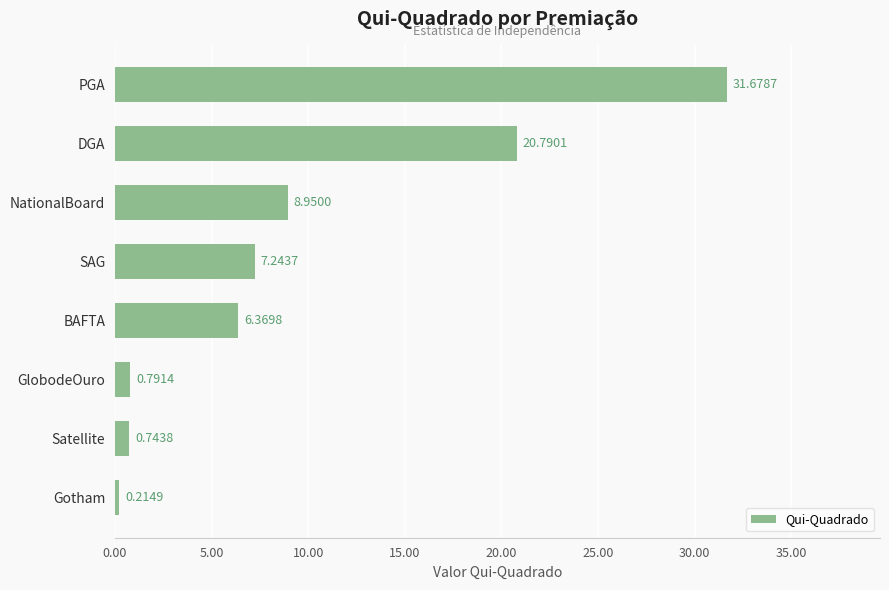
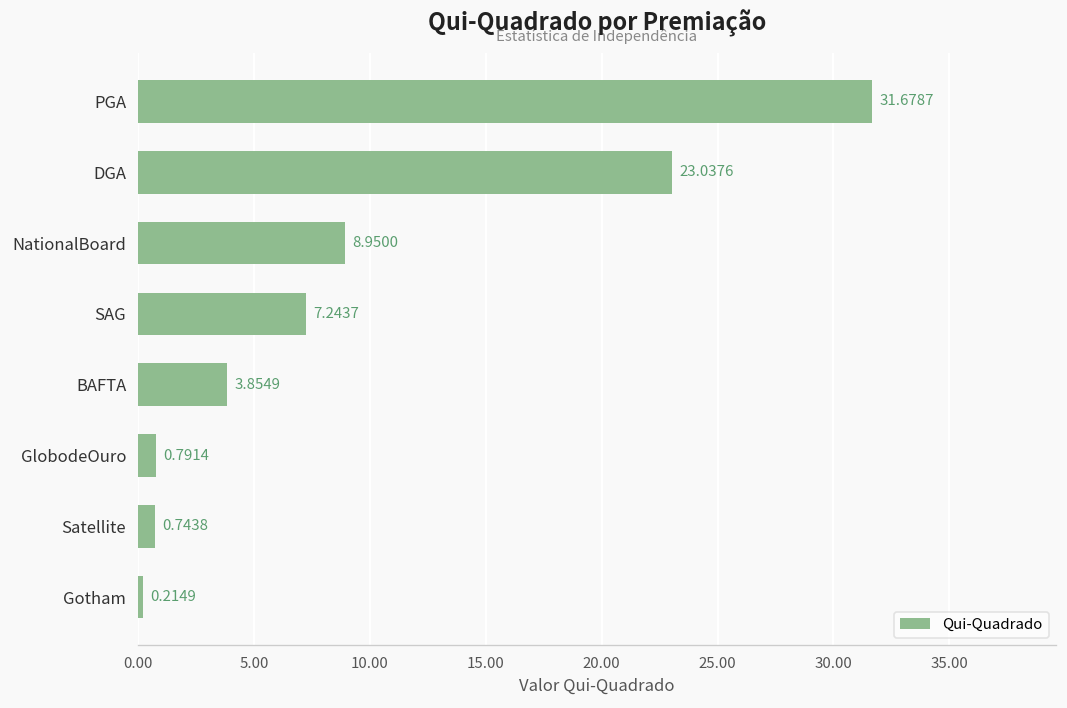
  {
    "PGA": 31.6787,
-   "DGA": 20.7901,
+   "DGA": 23.0376,
    "NationalBoard": 8.9500,
    "SAG": 7.2437,
-   "BAFTA": 6.3698,
+   "BAFTA": 3.8549,
    "GlobodeOuro": 0.7914,
    "Satellite": 0.7438,
    "Gotham": 0.2149
  }
